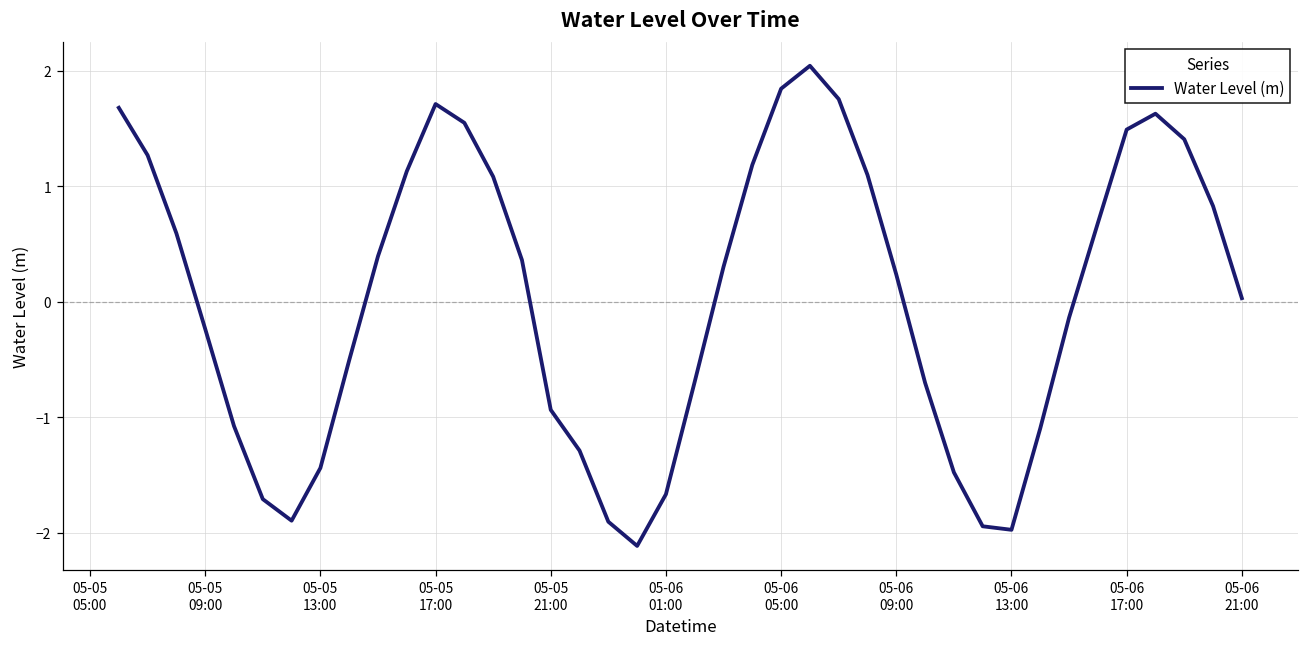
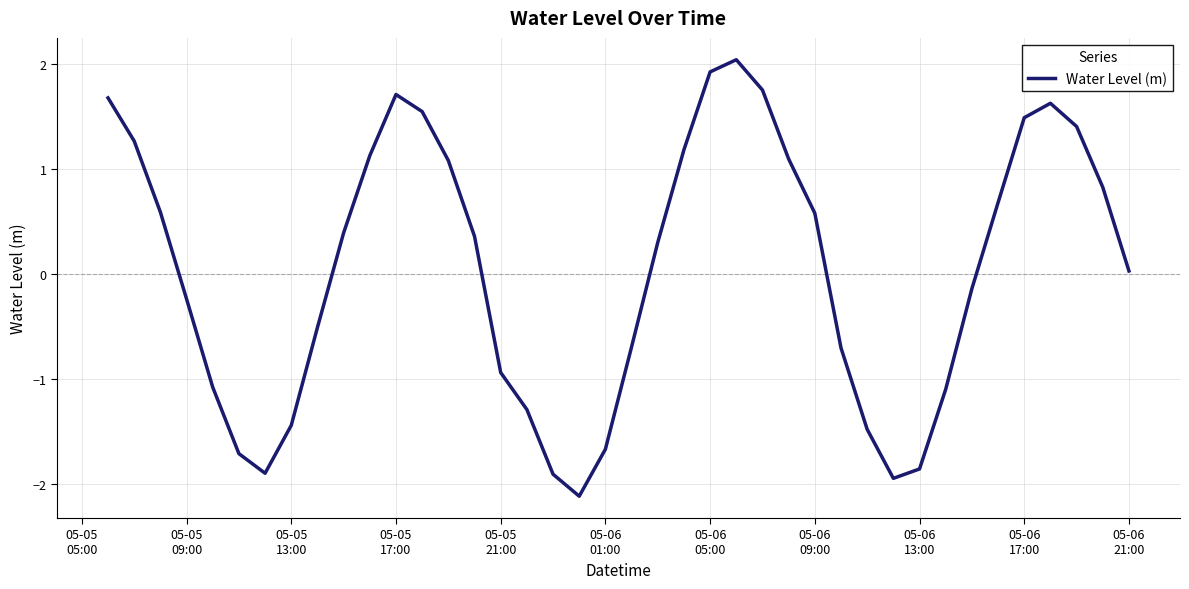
  {
    "05-05 09:00": -0.24,
    "05-05 13:00": -1.44,
    "05-05 17:00": 1.71,
    "05-05 21:00": -0.94,
    "05-06 01:00": -1.67,
-   "05-06 05:00": 1.84,
-   "05-06 09:00": 0.23,
-   "05-06 13:00": -1.97,
+   "05-06 05:00": 1.92,
+   "05-06 09:00": 0.58,
+   "05-06 13:00": -1.85,
    "05-06 17:00": 1.49,
    "05-06 21:00": 0.03
  }
